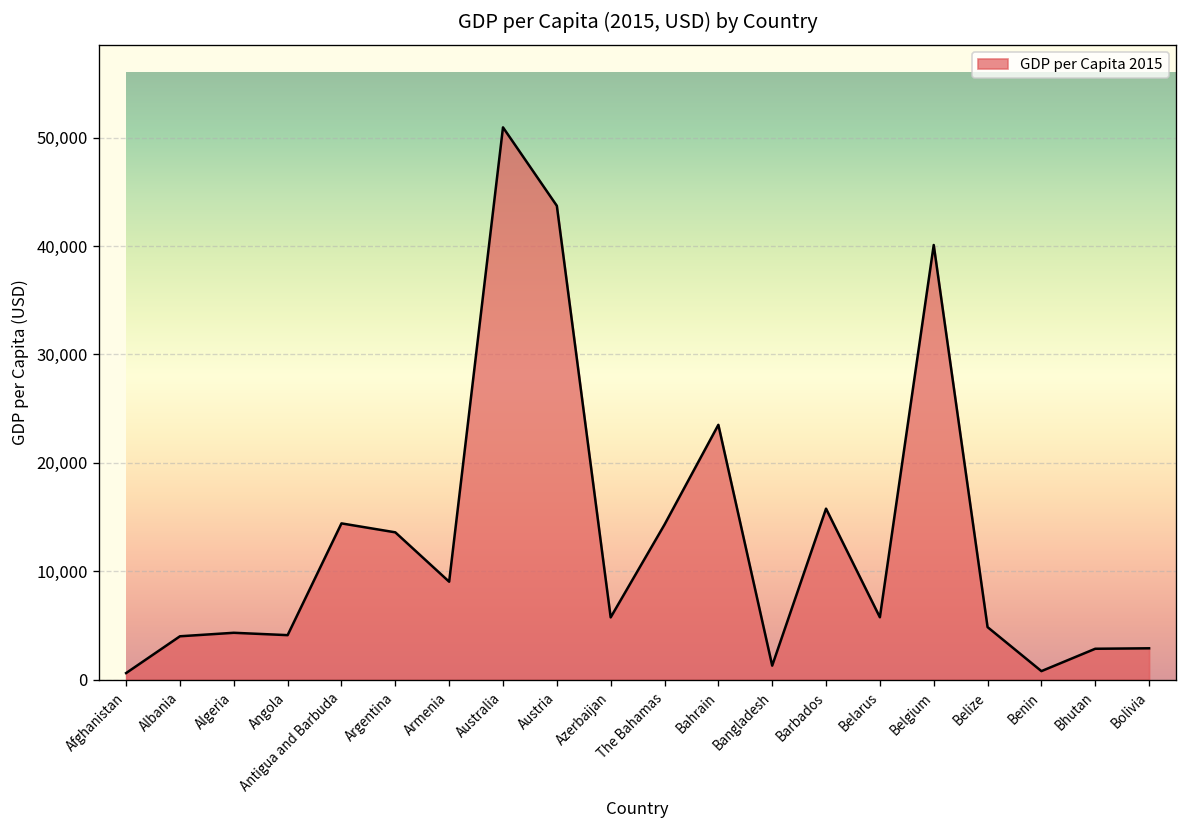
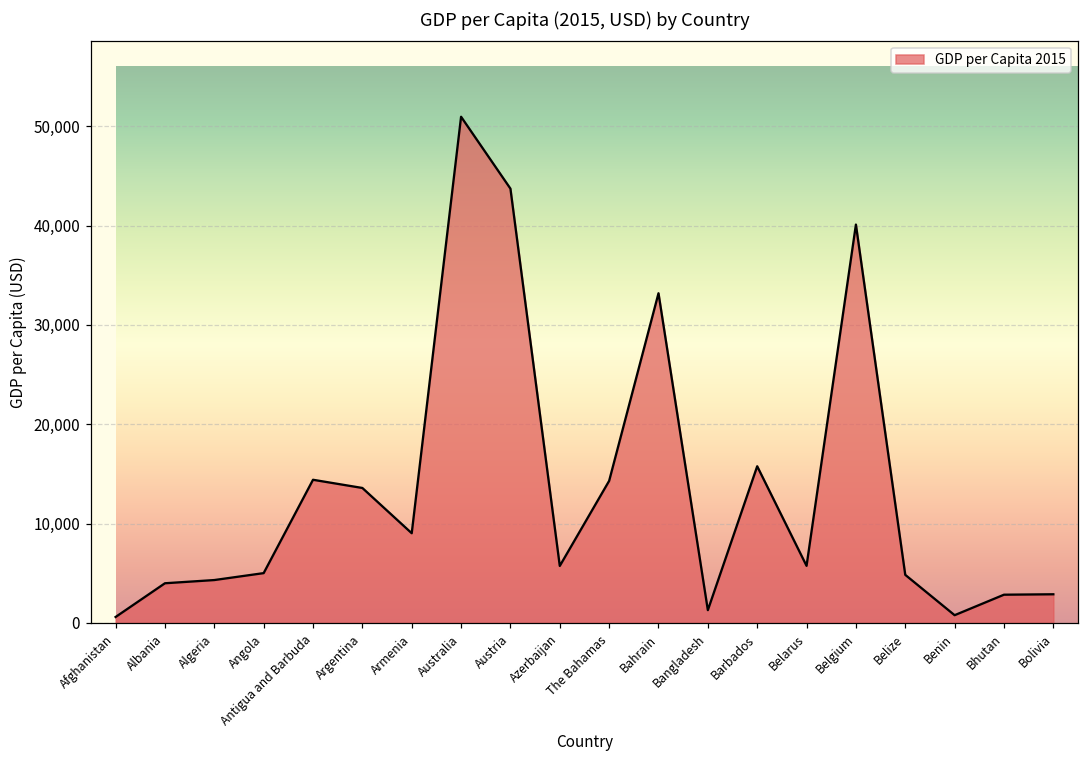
  {
    "Afghanistan": "1,000",
    "Albania": "4,000",
    "Algeria": "4,000",
-   "Angola": "4,000",
+   "Angola": "5,000",
    "Antigua and Barbuda": "14,000",
    "Argentina": "14,000",
    "Armenia": "9,000",
    "Australia": "51,000",
    "Austria": "44,000",
    "Azerbaijan": "6,000",
    "The Bahamas": "14,000",
-   "Bahrain": "24,000",
+   "Bahrain": "33,000",
    "Bangladesh": "1,000",
    "Barbados": "16,000",
    "Belarus": "6,000",
    "Belgium": "40,000",
    "Belize": "5,000",
    "Benin": "1,000",
    "Bhutan": "3,000",
    "Bolivia": "3,000"
  }
